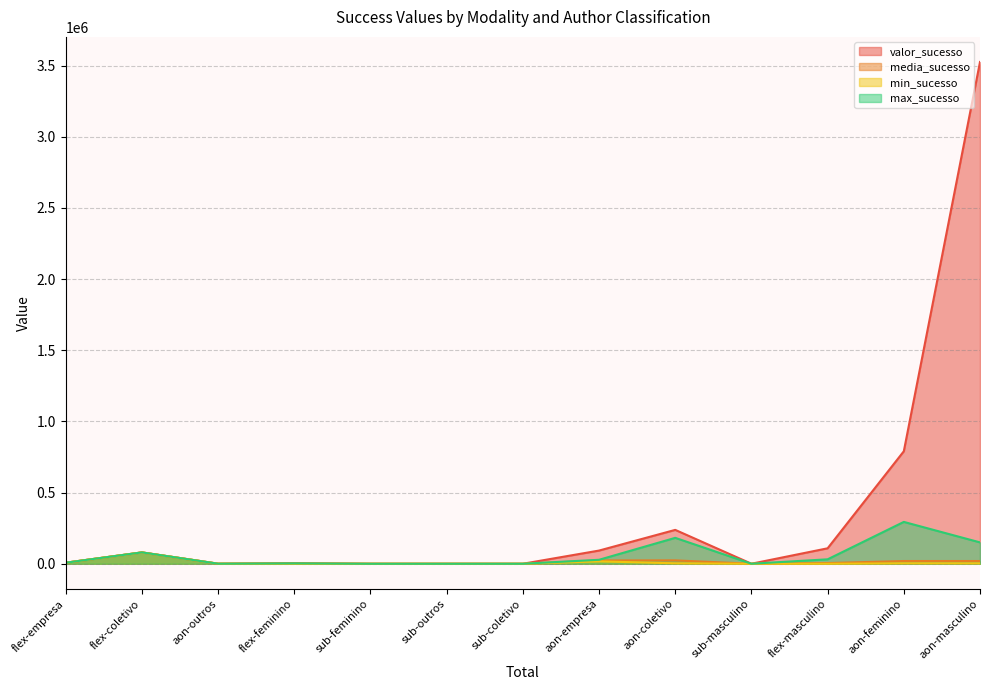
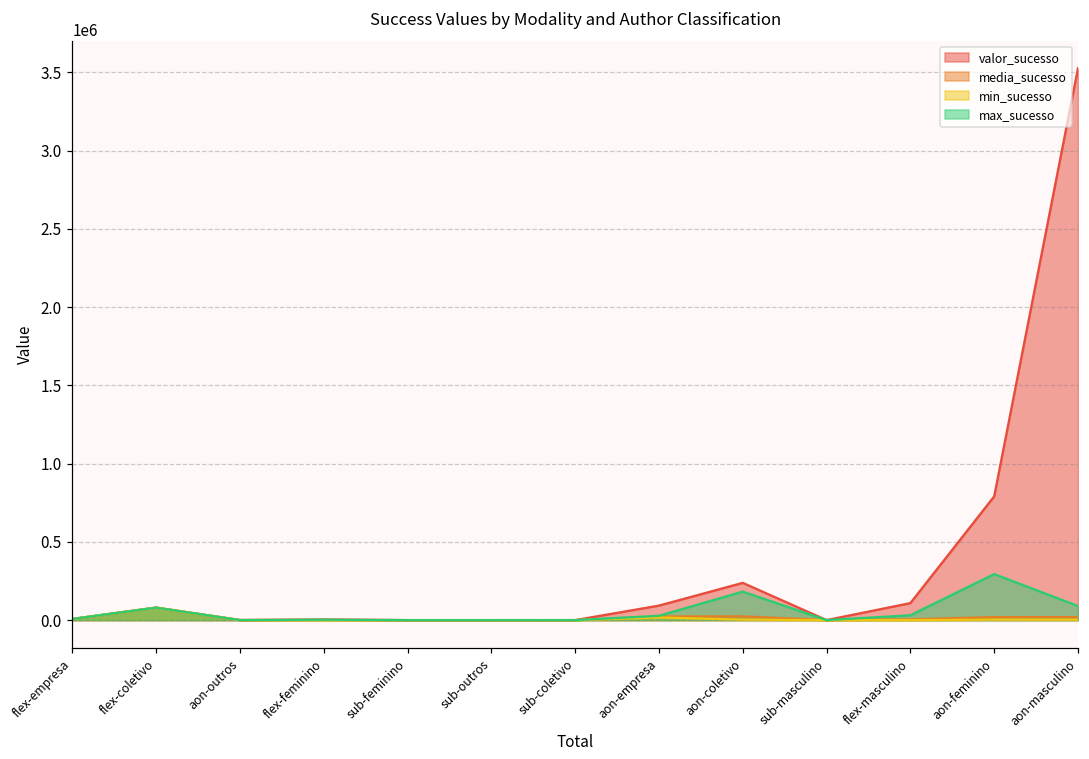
  {
    "max_sucesso": {
      "aon-coletivo": 180000,
      "flex-masculino": 30000,
      "aon-feminino": 290000,
-     "aon-masculino": 150000
+     "aon-masculino": 90000
    }
  }
